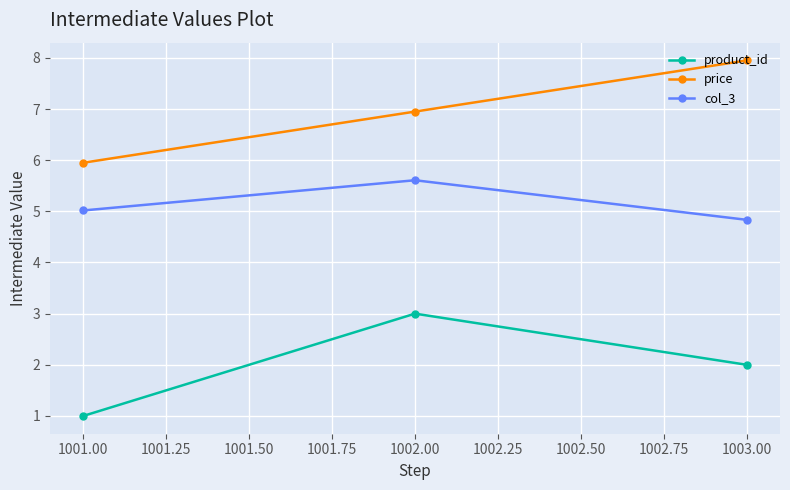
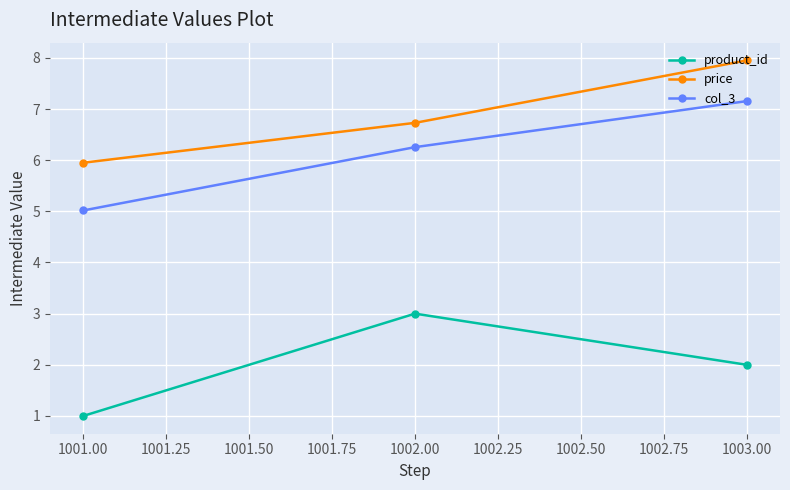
  {
    "product_id": {
      "1001.00": 1.0,
      "1002.00": 3.0,
      "1003.00": 2.0
    },
    "price": {
      "1001.00": 6.0,
-     "1002.00": 7.0,
+     "1002.00": 6.7,
      "1003.00": 8.0
    },
    "col_3": {
      "1001.00": 5.0,
-     "1002.00": 5.6,
-     "1003.00": 4.8
+     "1002.00": 6.3,
+     "1003.00": 7.2
    }
  }
